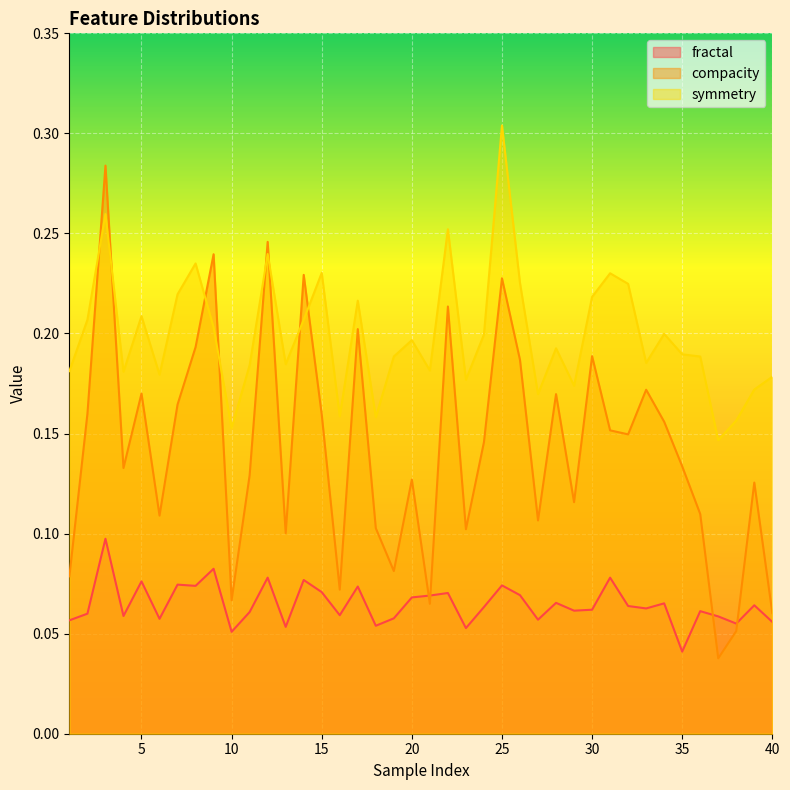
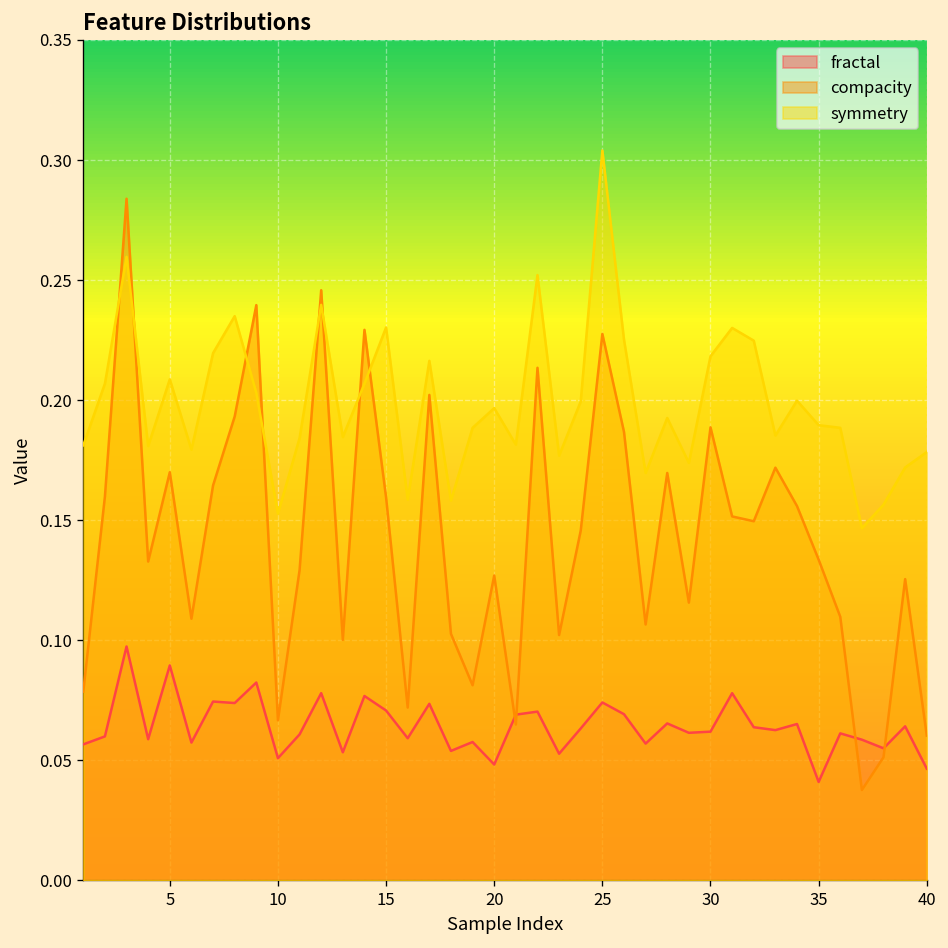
  {
    "fractal": {
-     "5": 0.076,
+     "5": 0.090,
      "10": 0.051,
      "15": 0.071,
-     "20": 0.068,
+     "20": 0.048,
      "25": 0.074,
      "30": 0.062,
      "35": 0.041,
-     "40": 0.056
+     "40": 0.047
    }
  }
